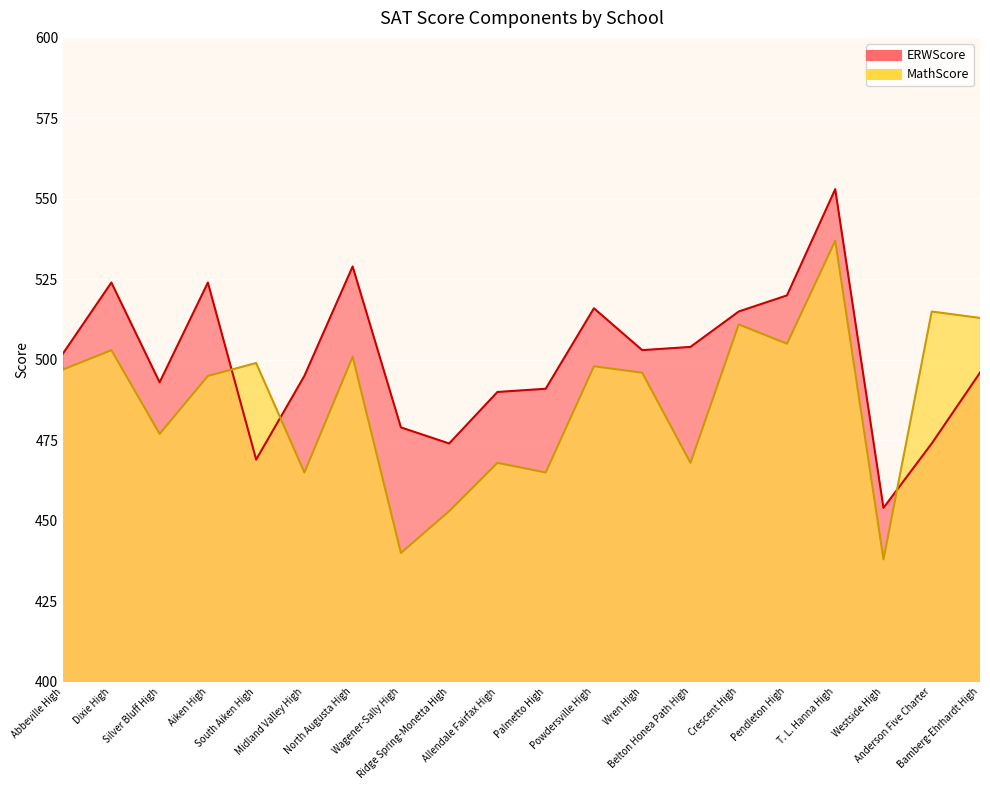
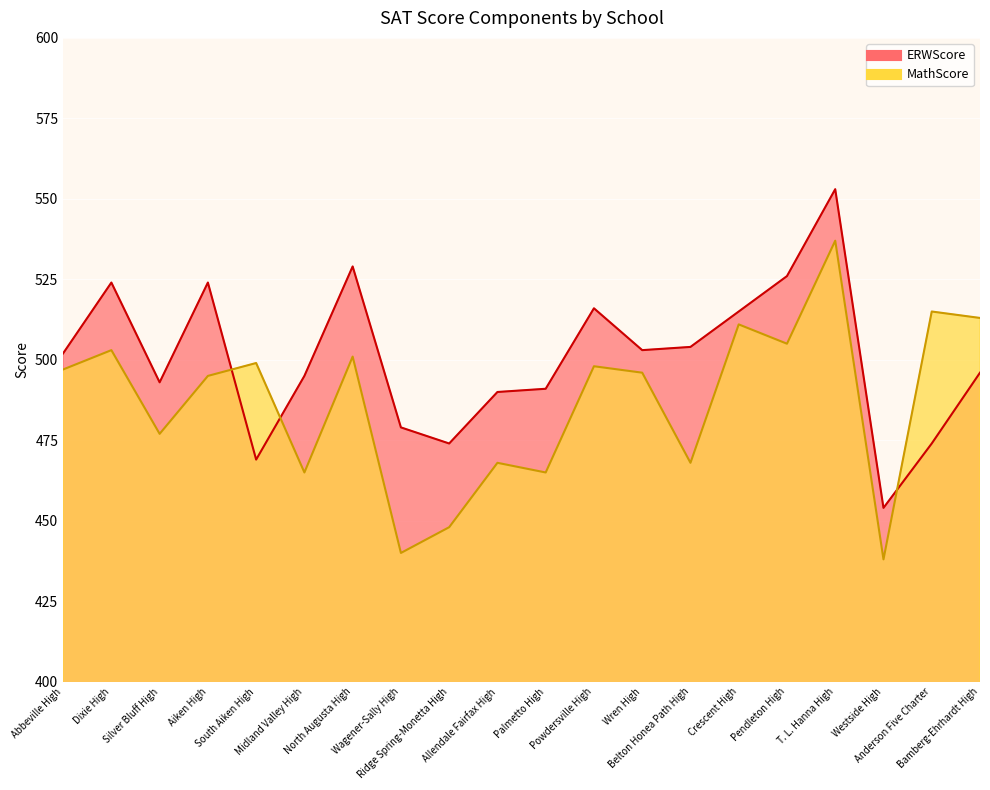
  {
    "ERWScore": {
      "Abbeville High": 502,
      "Dixie High": 524,
      "Silver Bluff High": 493,
      "Aiken High": 524,
      "South Aiken High": 469,
      "Midland Valley High": 495,
      "North Augusta High": 529,
      "Wagener-Sally High": 479,
      "Ridge Spring-Monetta High": 474,
      "Allendale Fairfax High": 490,
      "Palmetto High": 491,
      "Powdersville High": 516,
      "Wren High": 503,
      "Belton Honea Path High": 504,
      "Crescent High": 515,
-     "Pendleton High": 520,
+     "Pendleton High": 526,
      "T. L. Hanna High": 553,
      "Westside High": 454,
      "Anderson Five Charter": 474,
      "Bamberg-Ehrhardt High": 496
    },
    "MathScore": {
      "Abbeville High": 497,
      "Dixie High": 503,
      "Silver Bluff High": 477,
      "Aiken High": 495,
      "South Aiken High": 499,
      "Midland Valley High": 465,
      "North Augusta High": 501,
      "Wagener-Sally High": 440,
-     "Ridge Spring-Monetta High": 453,
+     "Ridge Spring-Monetta High": 448,
      "Allendale Fairfax High": 468,
      "Palmetto High": 465,
      "Powdersville High": 498,
      "Wren High": 496,
      "Belton Honea Path High": 468,
      "Crescent High": 511,
      "Pendleton High": 505,
      "T. L. Hanna High": 537,
      "Westside High": 438,
      "Anderson Five Charter": 515,
      "Bamberg-Ehrhardt High": 513
    }
  }
